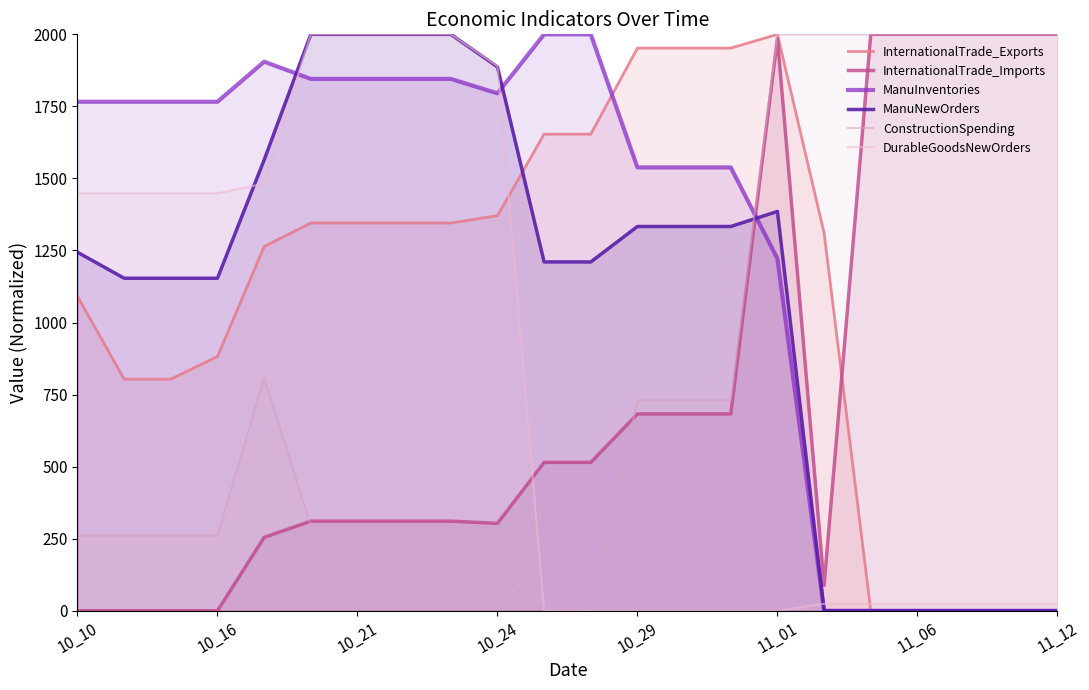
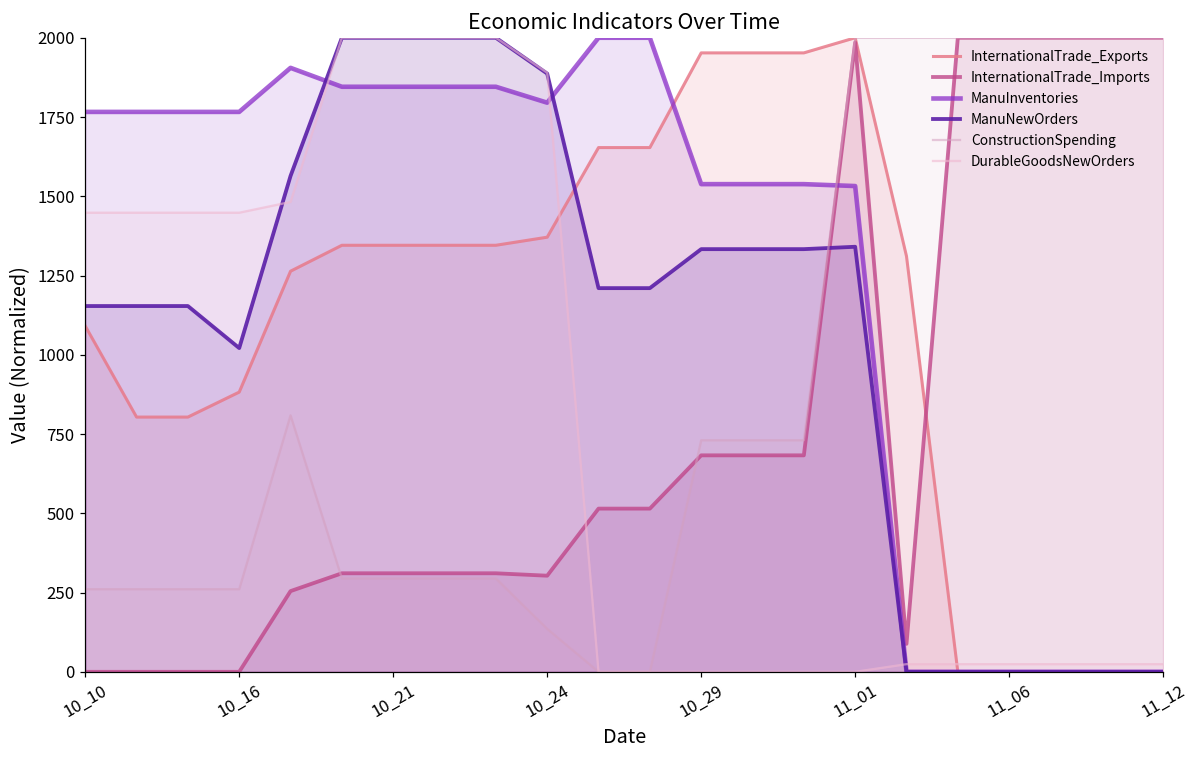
  {
    "InternationalTrade_Exports": {
      "10_10": 1090,
      "10_16": 880,
      "10_21": 1350,
      "10_24": 1370,
      "10_29": 1950
    },
    "InternationalTrade_Imports": {
      "10_10": 0,
      "10_16": 0,
      "10_21": 310,
      "10_24": 300,
      "10_29": 680,
      "11_01": 1990
    },
    "ManuInventories": {
      "10_10": 1770,
      "10_16": 1770,
      "10_21": 1850,
      "10_24": 1800,
      "10_29": 1540,
-     "11_01": 1220
+     "11_01": 1530
    },
    "ManuNewOrders": {
-     "10_10": 1240,
-     "10_16": 1150,
+     "10_10": 1150,
+     "10_16": 1020,
      "10_29": 1330,
-     "11_01": 1390
+     "11_01": 1340
    }
  }
